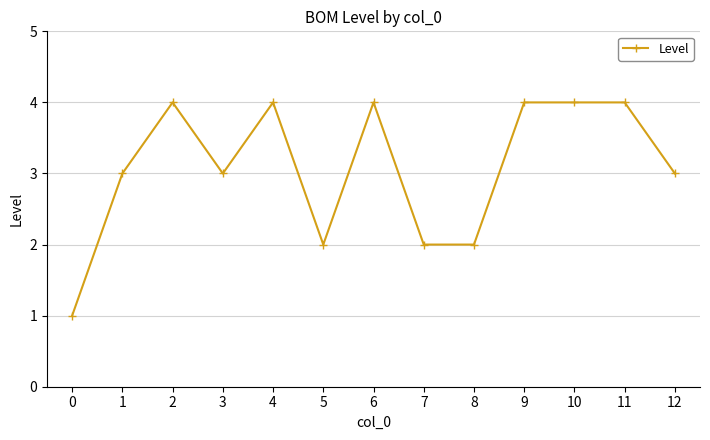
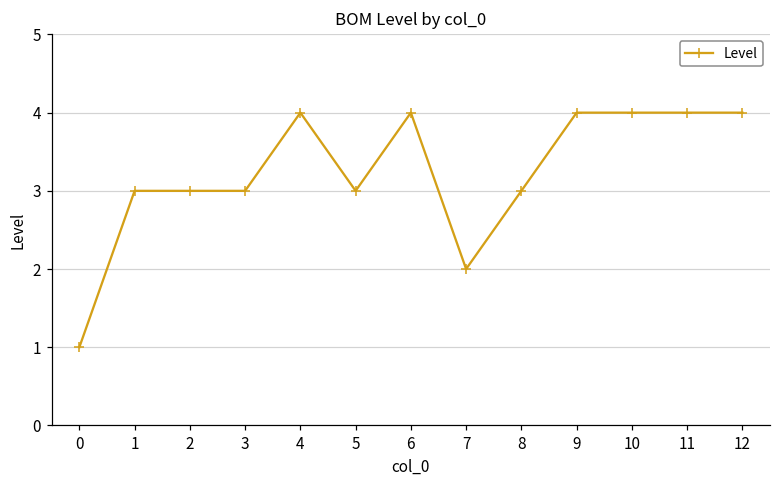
  {
    "0": 1,
    "1": 3,
-   "2": 4,
+   "2": 3,
    "3": 3,
    "4": 4,
-   "5": 2,
+   "5": 3,
    "6": 4,
    "7": 2,
-   "8": 2,
+   "8": 3,
    "9": 4,
    "10": 4,
    "11": 4,
-   "12": 3
+   "12": 4
  }
